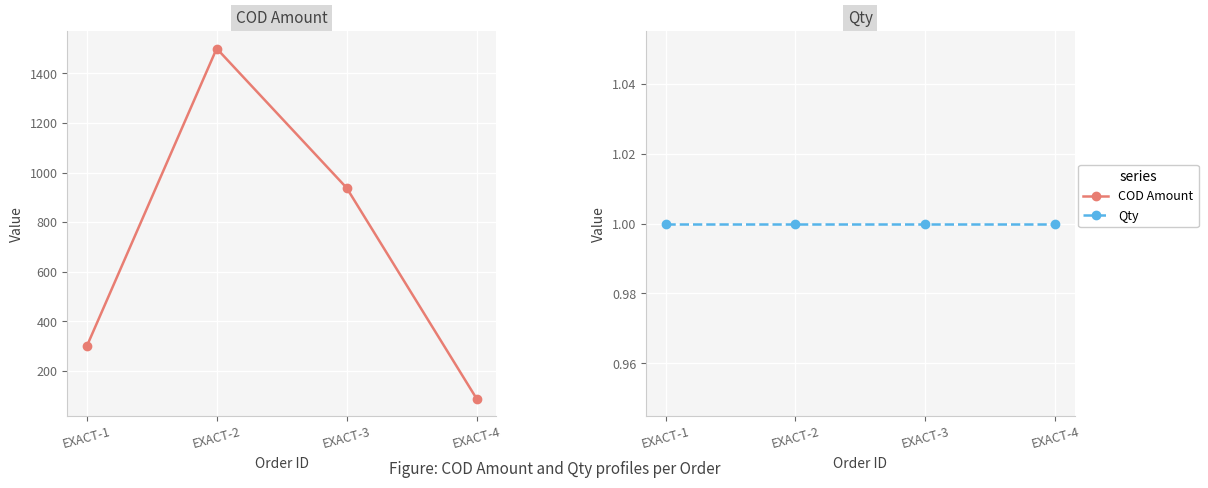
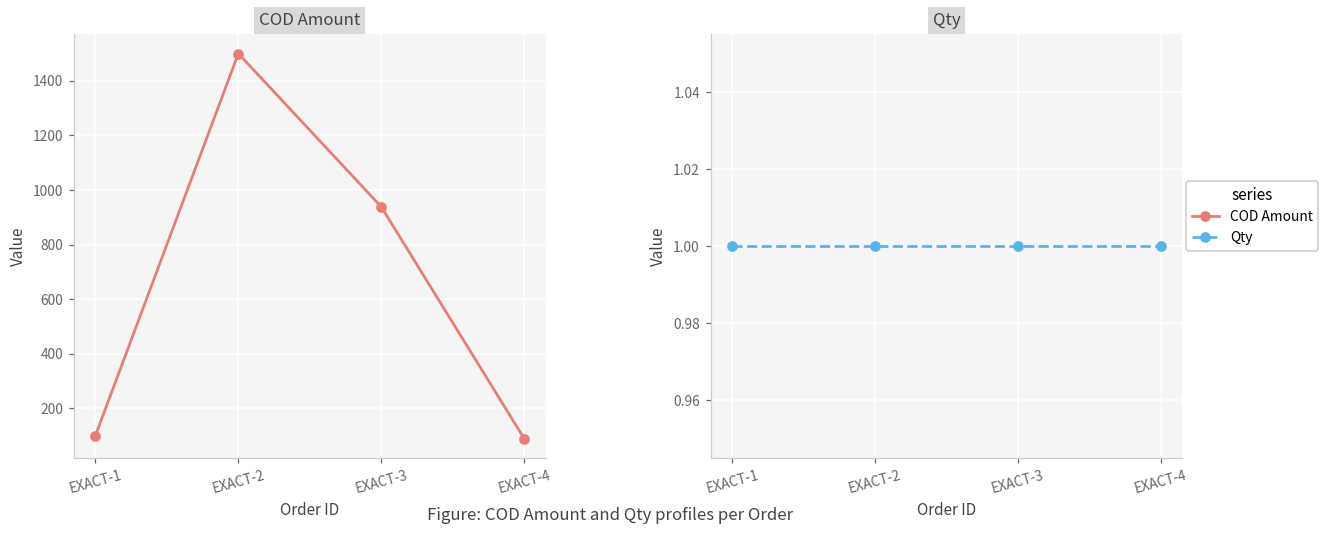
  {
    "COD Amount": {
-     "EXACT-1": 300,
+     "EXACT-1": 100,
      "EXACT-2": 1500,
      "EXACT-3": 940,
      "EXACT-4": 90
    },
    "Qty": {
      "EXACT-1": 1.000,
      "EXACT-2": 1.000,
      "EXACT-3": 1.000,
      "EXACT-4": 1.000
    }
  }
